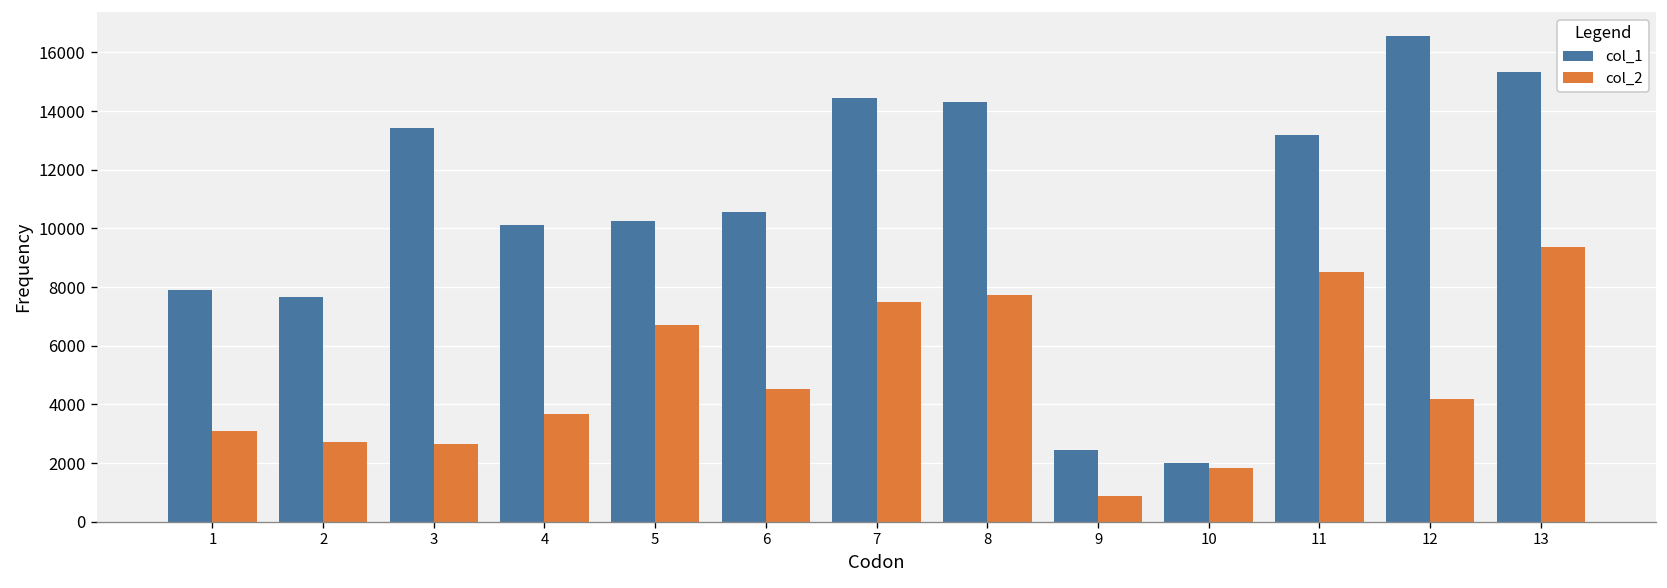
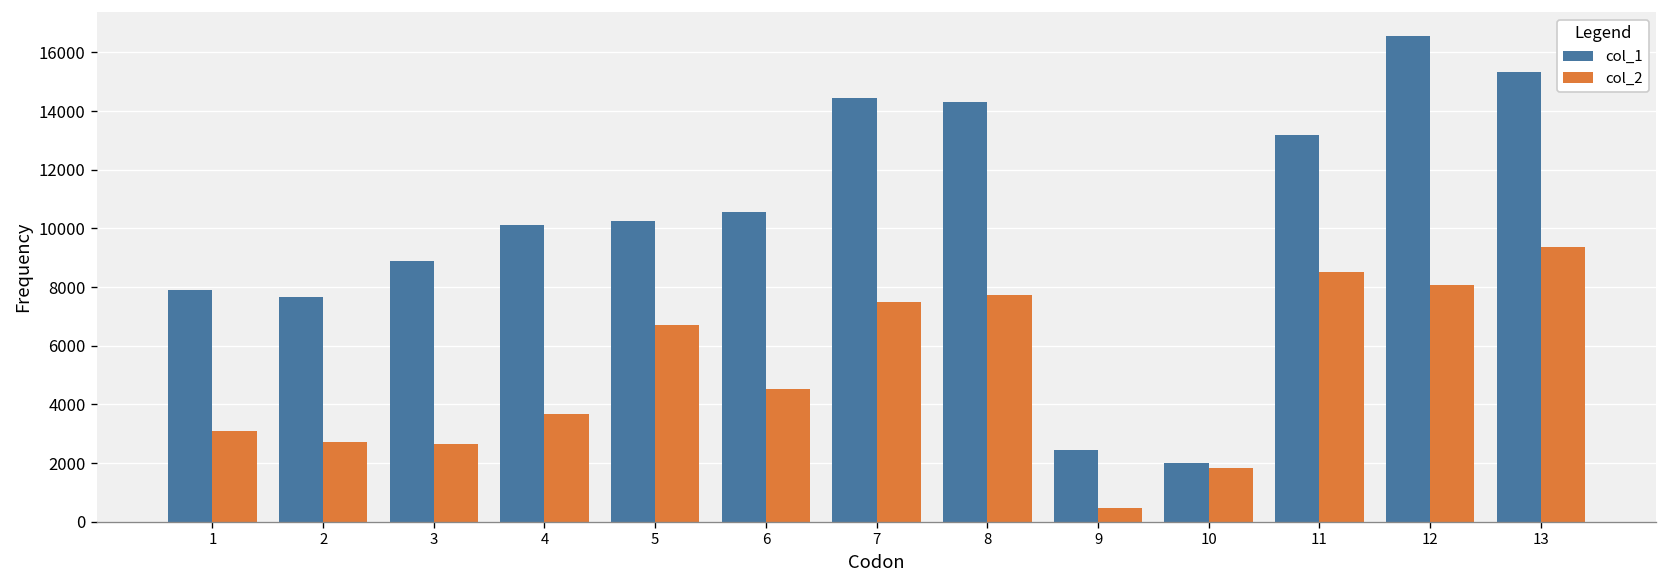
  {
    "col_1": {
      "1": 7900,
      "2": 7700,
-     "3": 13400,
+     "3": 8900,
      "4": 10100,
      "5": 10300,
      "6": 10600,
      "7": 14500,
      "8": 14300,
      "9": 2400,
      "10": 2000,
      "11": 13200,
      "12": 16600,
      "13": 15300
    },
    "col_2": {
      "1": 3100,
      "2": 2700,
      "3": 2600,
      "4": 3700,
      "5": 6700,
      "6": 4500,
      "7": 7500,
      "8": 7700,
-     "9": 900,
+     "9": 500,
      "10": 1800,
      "11": 8500,
-     "12": 4200,
+     "12": 8100,
      "13": 9400
    }
  }
